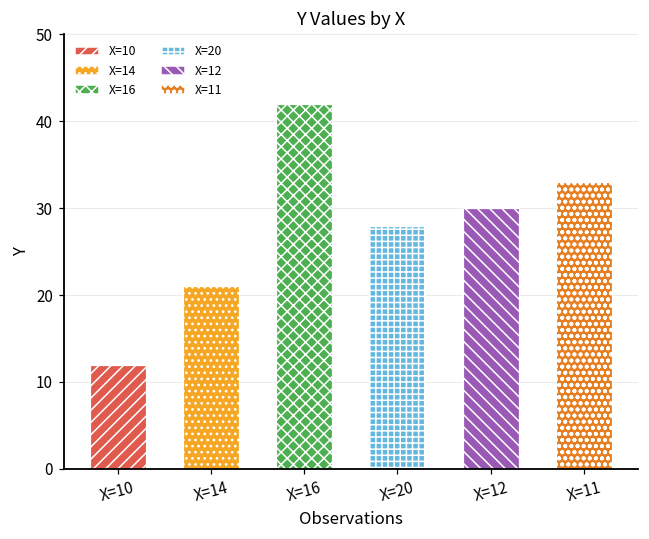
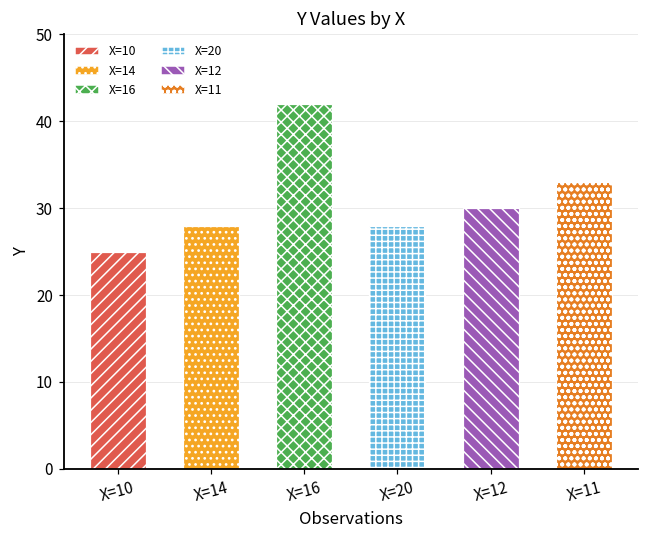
  {
-   "X=10": 12,
-   "X=14": 21,
+   "X=10": 25,
+   "X=14": 28,
    "X=16": 42,
    "X=20": 28,
    "X=12": 30,
    "X=11": 33
  }
